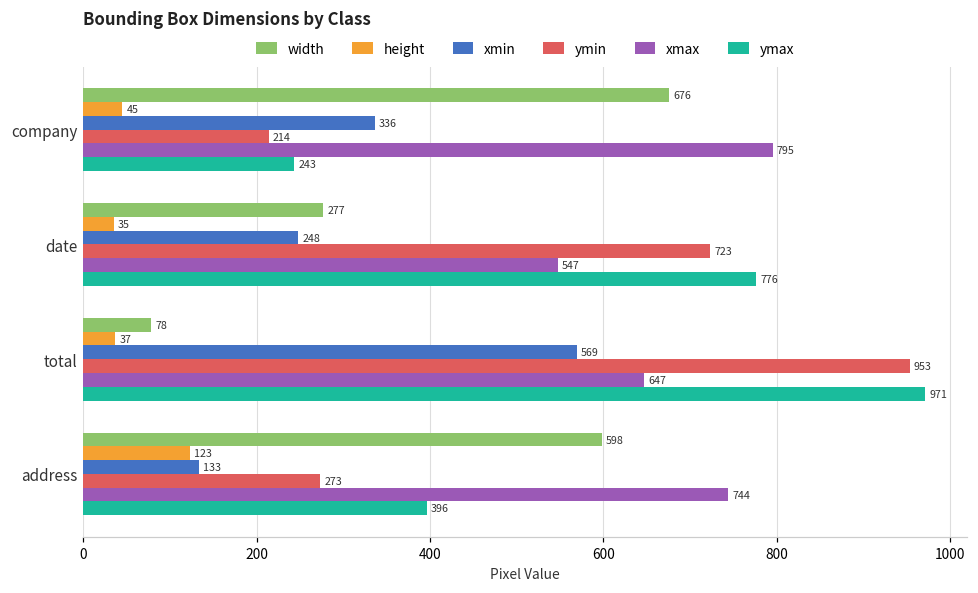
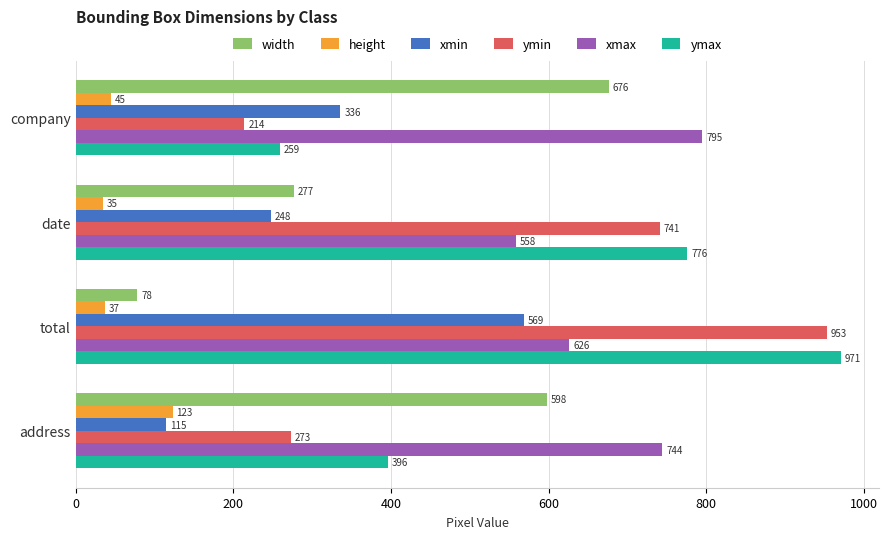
  {
    "width": {
      "company": 676,
      "date": 277,
      "total": 78,
      "address": 598
    },
    "height": {
      "company": 45,
      "date": 35,
      "total": 37,
      "address": 123
    },
    "xmin": {
      "company": 336,
      "date": 248,
      "total": 569,
-     "address": 133
+     "address": 115
    },
    "ymin": {
      "company": 214,
-     "date": 723,
+     "date": 741,
      "total": 953,
      "address": 273
    },
    "xmax": {
      "company": 795,
-     "date": 547,
-     "total": 647,
+     "date": 558,
+     "total": 626,
      "address": 744
    },
    "ymax": {
-     "company": 243,
+     "company": 259,
      "date": 776,
      "total": 971,
      "address": 396
    }
  }
